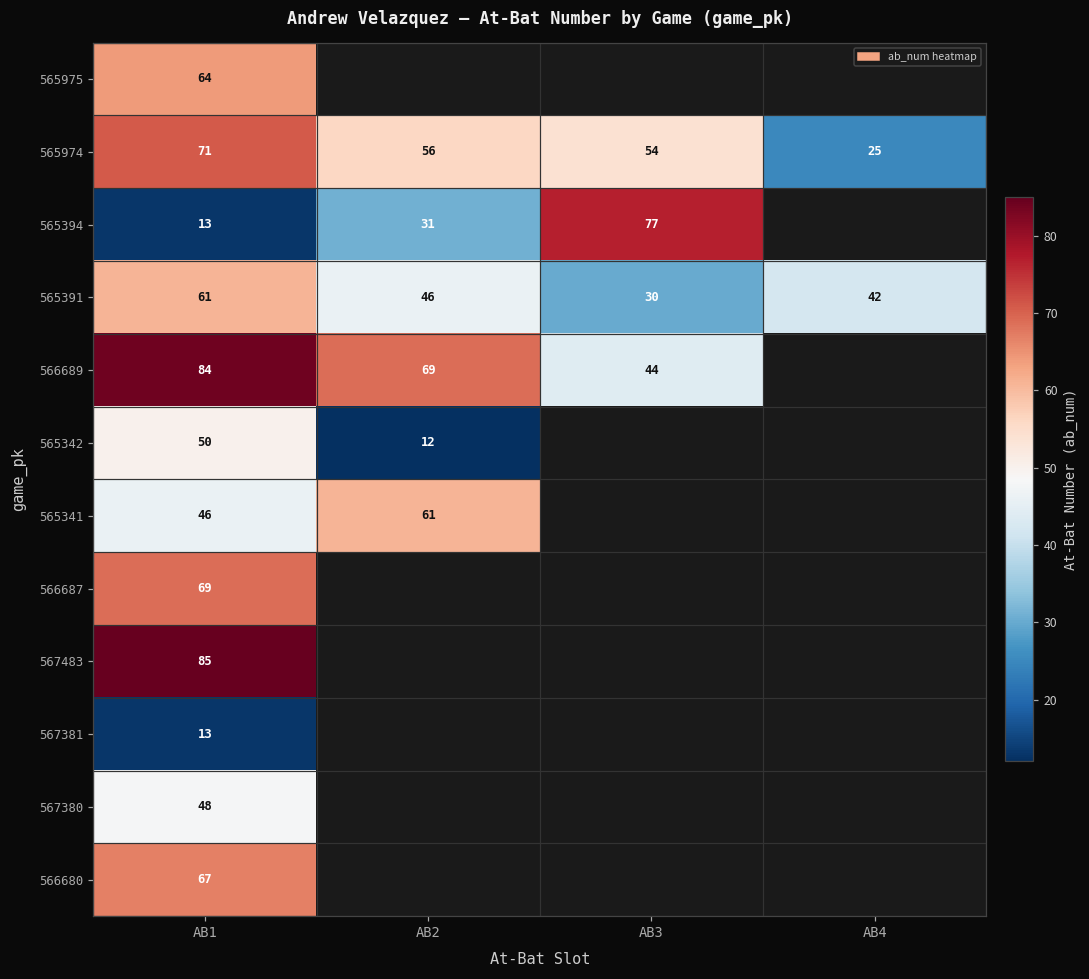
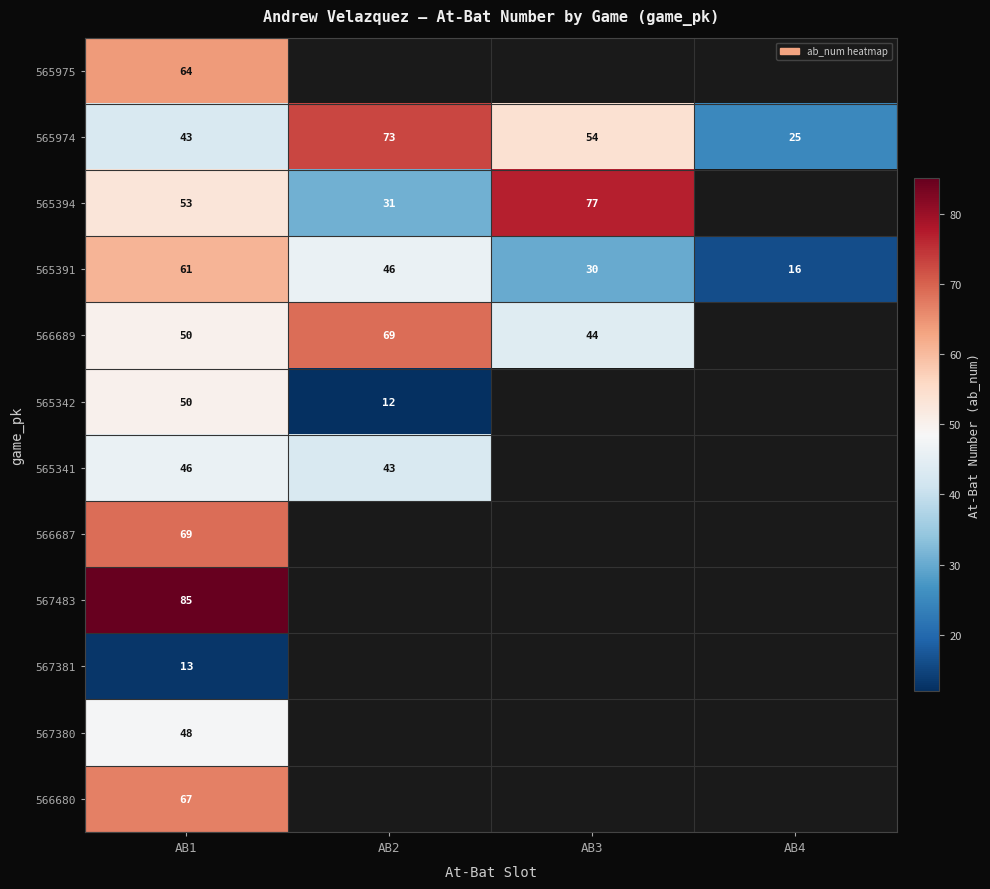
  {
    "565975": {
      "AB1": 64
    },
    "565974": {
-     "AB1": 71,
-     "AB2": 56,
+     "AB1": 43,
+     "AB2": 73,
      "AB3": 54,
      "AB4": 25
    },
    "565394": {
-     "AB1": 13,
+     "AB1": 53,
      "AB2": 31,
      "AB3": 77
    },
    "565391": {
      "AB1": 61,
      "AB2": 46,
      "AB3": 30,
-     "AB4": 42
+     "AB4": 16
    },
    "566689": {
-     "AB1": 84,
+     "AB1": 50,
      "AB2": 69,
      "AB3": 44
    },
    "565342": {
      "AB1": 50,
      "AB2": 12
    },
    "565341": {
      "AB1": 46,
-     "AB2": 61
+     "AB2": 43
    },
    "566687": {
      "AB1": 69
    },
    "567483": {
      "AB1": 85
    },
    "567381": {
      "AB1": 13
    },
    "567380": {
      "AB1": 48
    },
    "566680": {
      "AB1": 67
    }
  }
